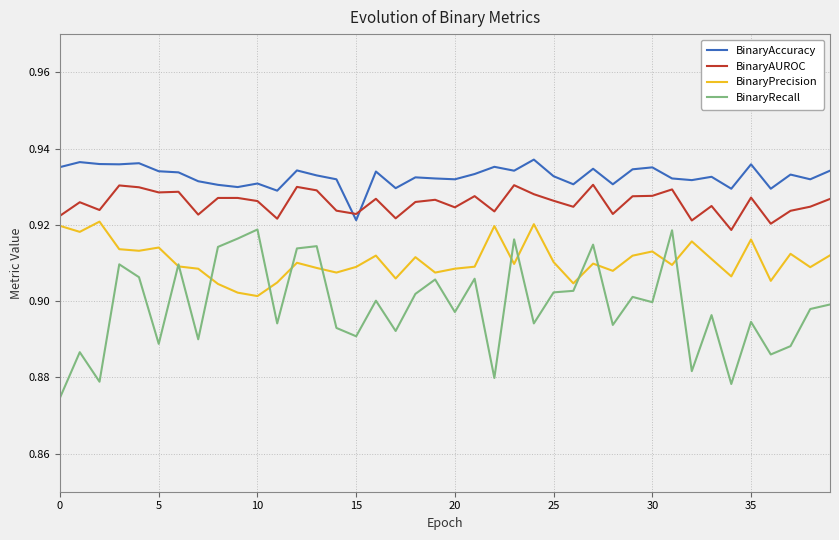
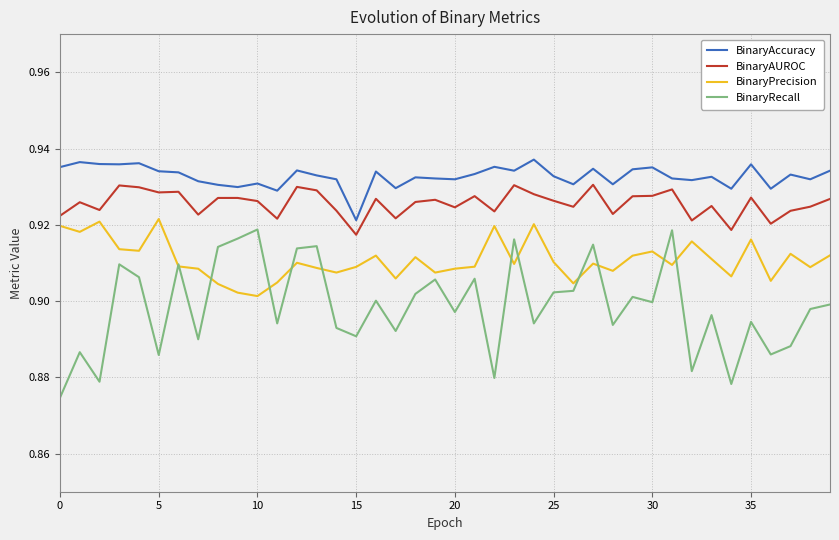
  {
    "BinaryAccuracy": {
      "0": 0.935,
      "5": 0.934,
      "10": 0.931,
      "15": 0.921,
      "20": 0.932,
      "25": 0.933,
      "30": 0.935,
      "35": 0.936
    },
    "BinaryAUROC": {
      "0": 0.922,
      "5": 0.928,
      "10": 0.926,
-     "15": 0.923,
+     "15": 0.917,
      "20": 0.925,
      "25": 0.926,
      "30": 0.928,
      "35": 0.927
    },
    "BinaryPrecision": {
      "0": 0.920,
-     "5": 0.914,
+     "5": 0.922,
      "10": 0.901,
      "15": 0.909,
      "20": 0.908,
      "25": 0.910,
      "30": 0.913,
      "35": 0.916
    },
    "BinaryRecall": {
      "0": 0.875,
-     "5": 0.889,
+     "5": 0.886,
      "10": 0.919,
      "15": 0.891,
      "20": 0.897,
      "25": 0.902,
      "30": 0.900,
      "35": 0.895
    }
  }
